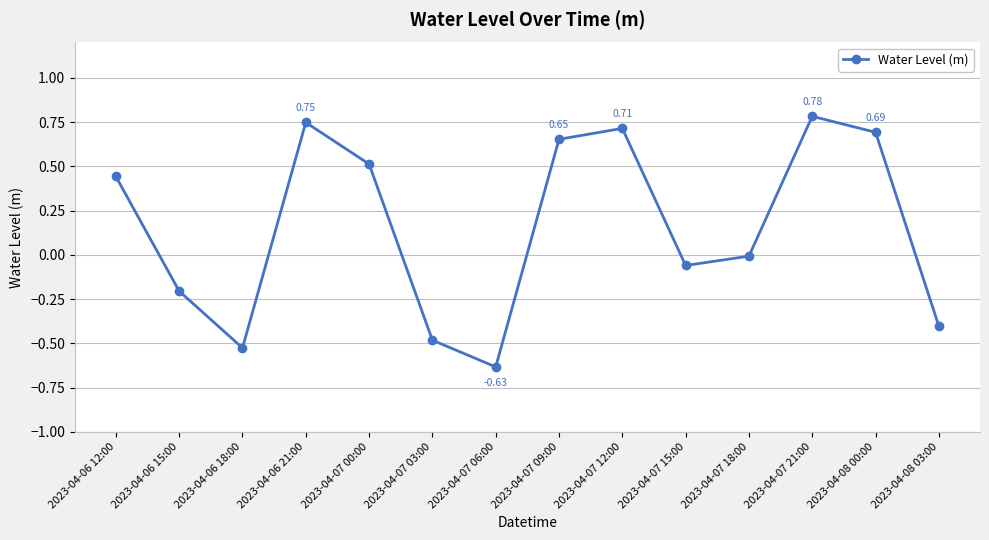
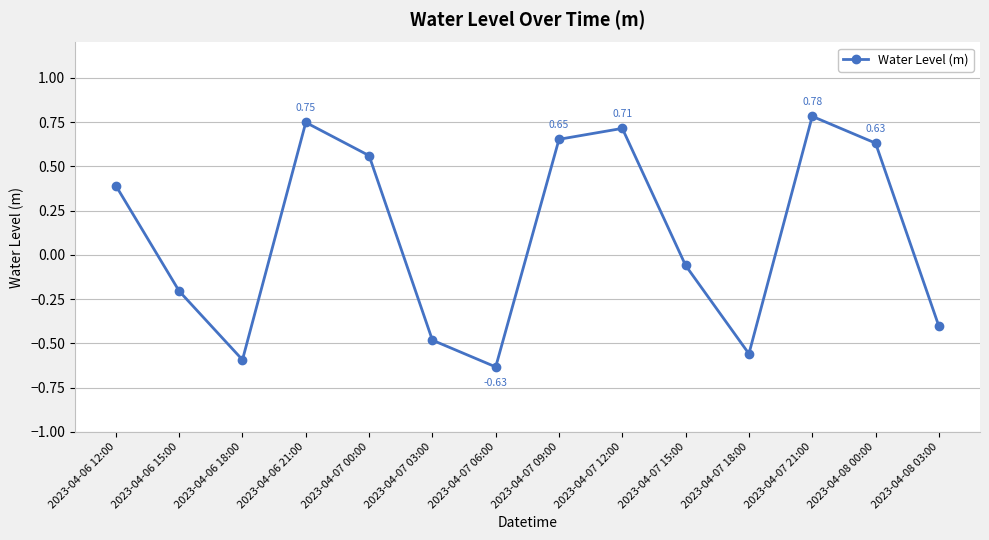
  {
-   "2023-04-06 12:00": 0.44,
-   "2023-04-06 18:00": -0.53,
+   "2023-04-06 12:00": 0.39,
+   "2023-04-06 18:00": -0.59,
    "2023-04-06 21:00": 0.75,
-   "2023-04-07 00:00": 0.51,
+   "2023-04-07 00:00": 0.56,
    "2023-04-07 06:00": -0.63,
    "2023-04-07 09:00": 0.65,
    "2023-04-07 12:00": 0.71,
-   "2023-04-07 18:00": -0.01,
+   "2023-04-07 18:00": -0.56,
    "2023-04-07 21:00": 0.78,
-   "2023-04-08 00:00": 0.69
+   "2023-04-08 00:00": 0.63
  }
